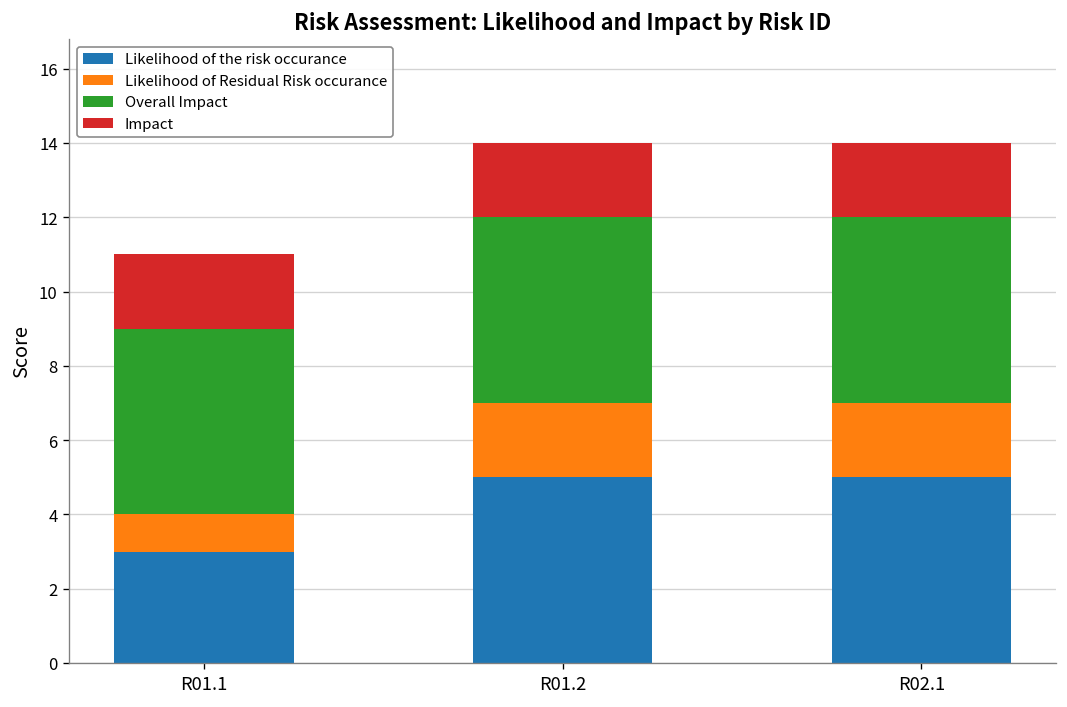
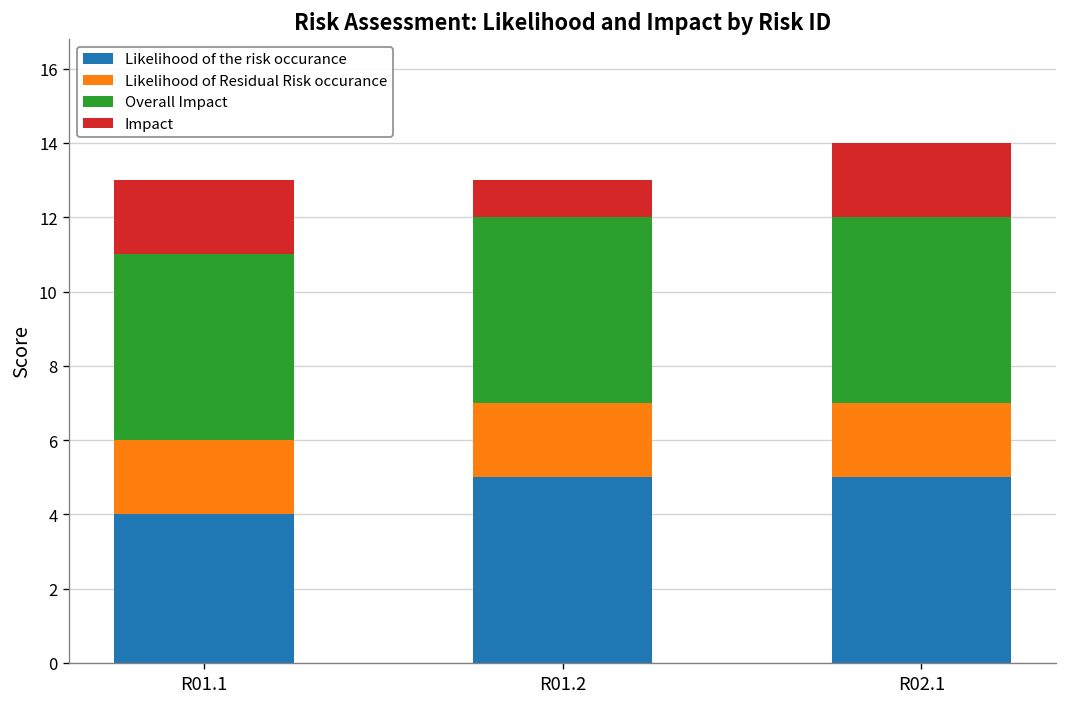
  {
    "Likelihood of the risk occurance": {
-     "R01.1": 3,
+     "R01.1": 4,
      "R01.2": 5,
      "R02.1": 5
    },
    "Likelihood of Residual Risk occurance": {
-     "R01.1": 1,
+     "R01.1": 2,
      "R01.2": 2,
      "R02.1": 2
    },
    "Overall Impact": {
      "R01.1": 5,
      "R01.2": 5,
      "R02.1": 5
    },
    "Impact": {
      "R01.1": 2,
-     "R01.2": 2,
+     "R01.2": 1,
      "R02.1": 2
    }
  }
